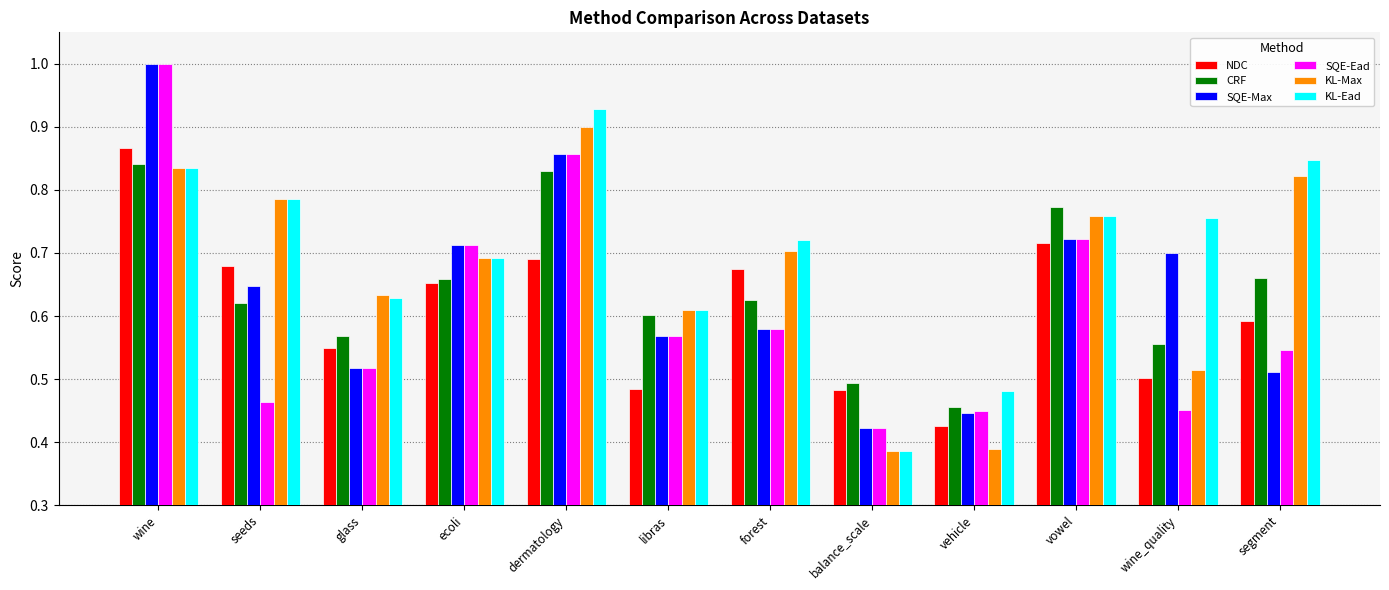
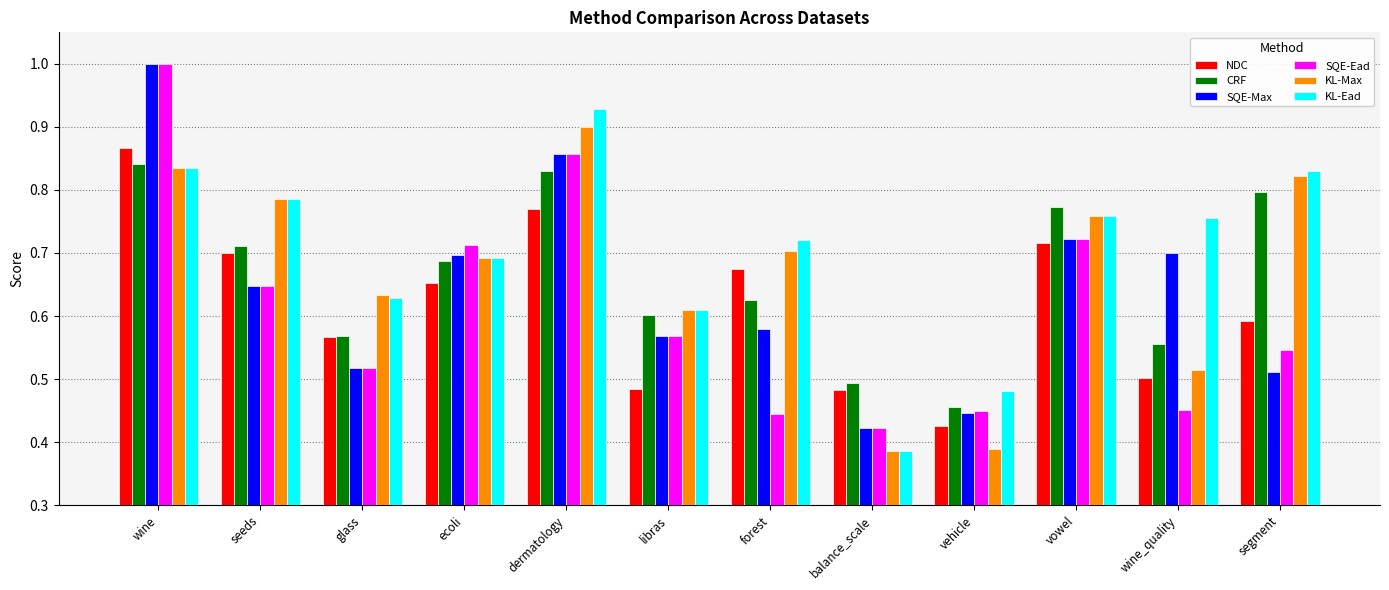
  {
    "NDC": {
      "wine": 0.87,
-     "seeds": 0.68,
-     "glass": 0.55,
+     "seeds": 0.70,
+     "glass": 0.57,
      "ecoli": 0.65,
-     "dermatology": 0.69,
+     "dermatology": 0.77,
      "libras": 0.48,
      "forest": 0.67,
      "balance_scale": 0.48,
      "vehicle": 0.43,
      "vowel": 0.72,
      "wine_quality": 0.50,
      "segment": 0.59
    },
    "CRF": {
      "wine": 0.84,
-     "seeds": 0.62,
+     "seeds": 0.71,
      "glass": 0.57,
-     "ecoli": 0.66,
+     "ecoli": 0.69,
      "dermatology": 0.83,
      "libras": 0.60,
      "forest": 0.63,
      "balance_scale": 0.49,
      "vehicle": 0.46,
      "vowel": 0.77,
      "wine_quality": 0.56,
-     "segment": 0.66
+     "segment": 0.80
    },
    "SQE-Max": {
      "wine": 1.00,
      "seeds": 0.65,
      "glass": 0.52,
-     "ecoli": 0.71,
+     "ecoli": 0.70,
      "dermatology": 0.86,
      "libras": 0.57,
      "forest": 0.58,
      "balance_scale": 0.42,
      "vehicle": 0.45,
      "vowel": 0.72,
      "wine_quality": 0.70,
      "segment": 0.51
    },
    "SQE-Ead": {
      "wine": 1.00,
-     "seeds": 0.46,
+     "seeds": 0.65,
      "glass": 0.52,
      "ecoli": 0.71,
      "dermatology": 0.86,
      "libras": 0.57,
-     "forest": 0.58,
+     "forest": 0.44,
      "balance_scale": 0.42,
      "vehicle": 0.45,
      "vowel": 0.72,
      "wine_quality": 0.45,
      "segment": 0.55
    },
    "KL-Max": {
      "wine": 0.84,
      "seeds": 0.79,
      "glass": 0.63,
      "ecoli": 0.69,
      "dermatology": 0.90,
      "libras": 0.61,
      "forest": 0.70,
      "balance_scale": 0.39,
      "vehicle": 0.39,
      "vowel": 0.76,
      "wine_quality": 0.51,
      "segment": 0.82
    },
    "KL-Ead": {
      "wine": 0.84,
      "seeds": 0.79,
      "glass": 0.63,
      "ecoli": 0.69,
      "dermatology": 0.93,
      "libras": 0.61,
      "forest": 0.72,
      "balance_scale": 0.39,
      "vehicle": 0.48,
      "vowel": 0.76,
      "wine_quality": 0.76,
-     "segment": 0.85
+     "segment": 0.83
    }
  }
